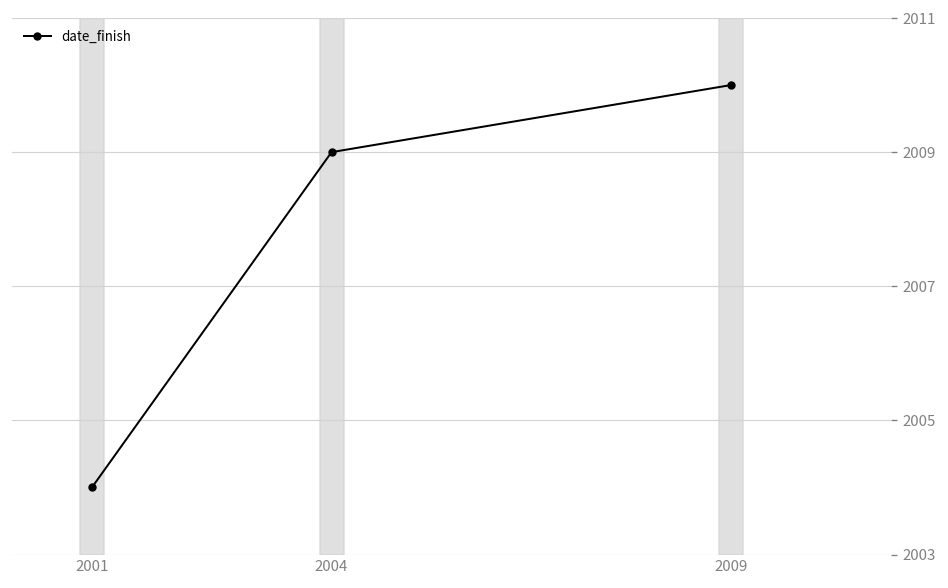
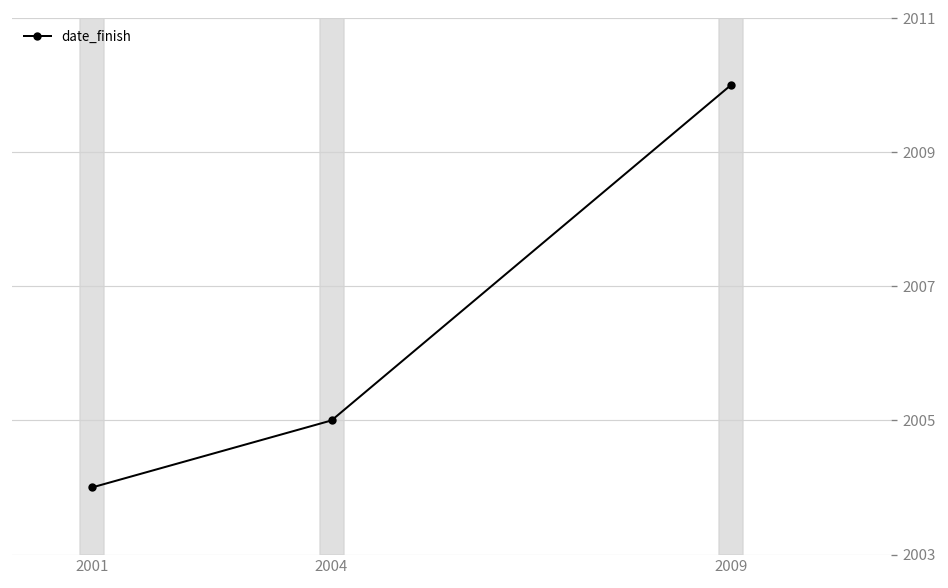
  {
    "2001": 2004,
-   "2004": 2009,
+   "2004": 2005,
    "2009": 2010
  }
